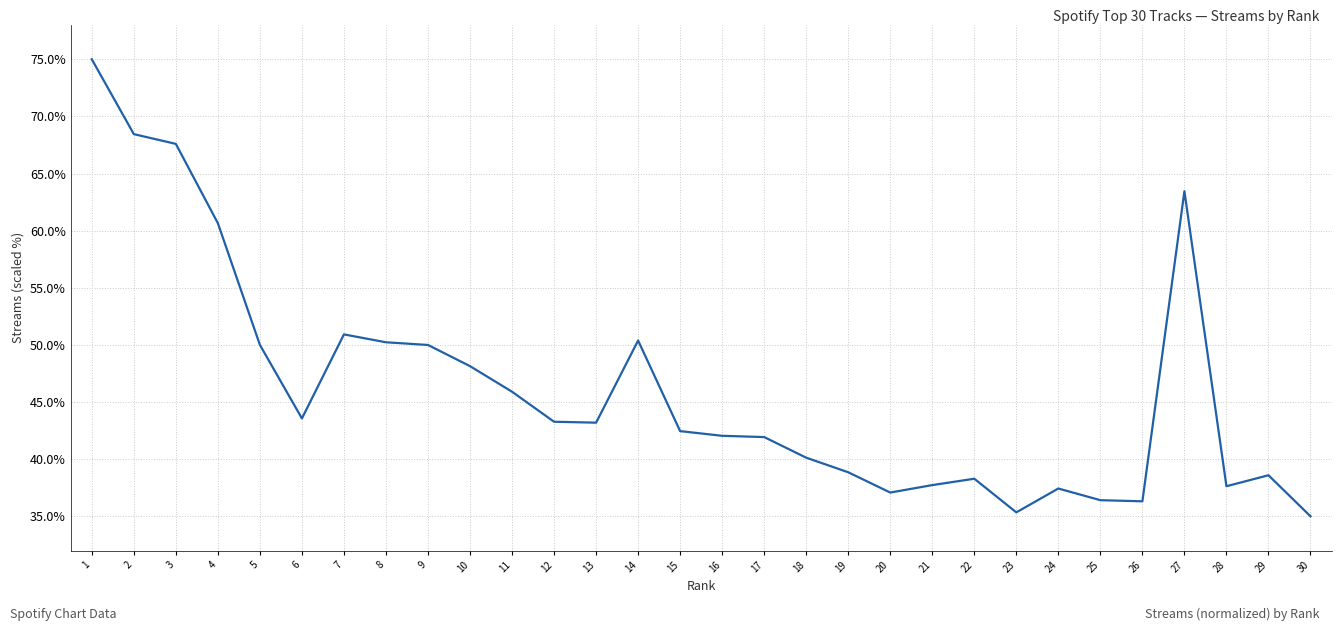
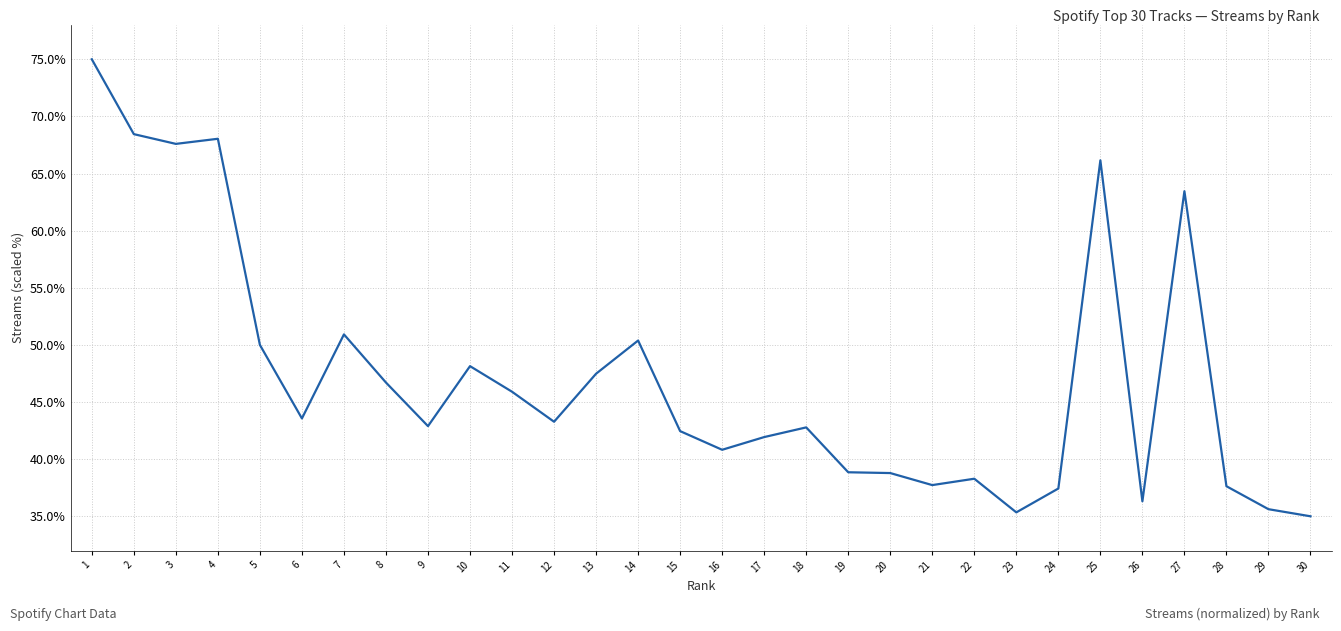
  {
    "1": "75.0%",
    "2": "68.4%",
    "3": "67.6%",
-   "4": "60.7%",
+   "4": "68.0%",
    "5": "50.0%",
    "6": "43.6%",
    "7": "50.9%",
-   "8": "50.2%",
-   "9": "50.0%",
+   "8": "46.7%",
+   "9": "42.9%",
    "10": "48.1%",
    "11": "45.9%",
    "12": "43.3%",
-   "13": "43.2%",
+   "13": "47.5%",
    "14": "50.4%",
    "15": "42.5%",
-   "16": "42.0%",
+   "16": "40.8%",
    "17": "41.9%",
-   "18": "40.1%",
+   "18": "42.8%",
    "19": "38.9%",
-   "20": "37.1%",
+   "20": "38.8%",
    "21": "37.7%",
    "22": "38.3%",
    "23": "35.3%",
    "24": "37.4%",
-   "25": "36.4%",
+   "25": "66.2%",
    "26": "36.3%",
    "27": "63.5%",
    "28": "37.6%",
-   "29": "38.6%",
+   "29": "35.6%",
    "30": "35.0%"
  }
